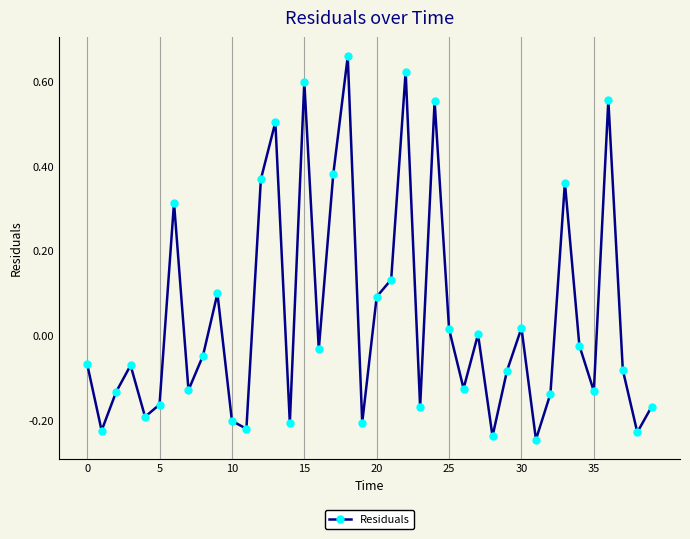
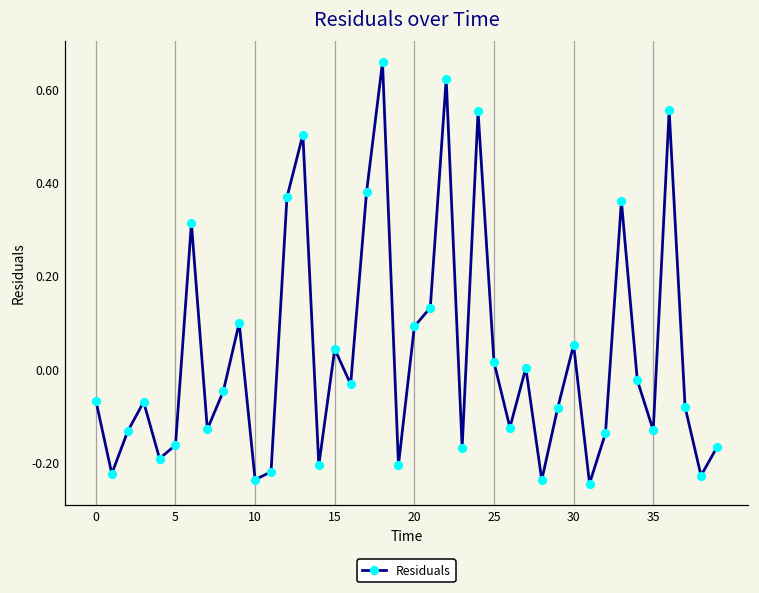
  {
    "0": -0.07,
    "5": -0.16,
-   "10": -0.20,
-   "15": 0.60,
+   "10": -0.24,
+   "15": 0.04,
    "20": 0.09,
    "25": 0.01,
-   "30": 0.02,
+   "30": 0.05,
    "35": -0.13
  }
